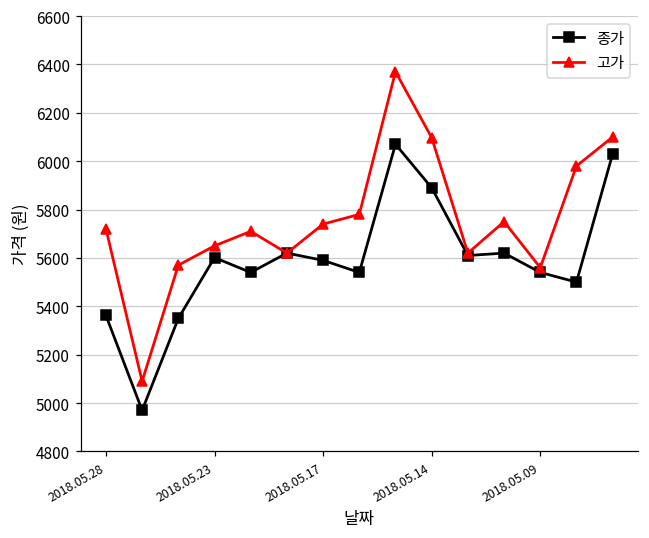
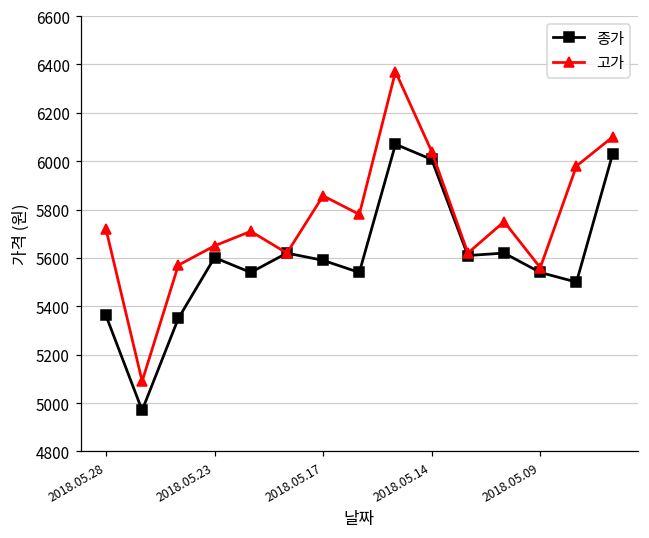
  {
    "종가": {
      "2018.05.28": 5360,
      "2018.05.23": 5600,
      "2018.05.17": 5590,
-     "2018.05.14": 5890,
+     "2018.05.14": 6010,
      "2018.05.09": 5540
    },
    "고가": {
      "2018.05.28": 5720,
      "2018.05.23": 5650,
-     "2018.05.17": 5740,
-     "2018.05.14": 6100,
+     "2018.05.17": 5860,
+     "2018.05.14": 6040,
      "2018.05.09": 5560
    }
  }
